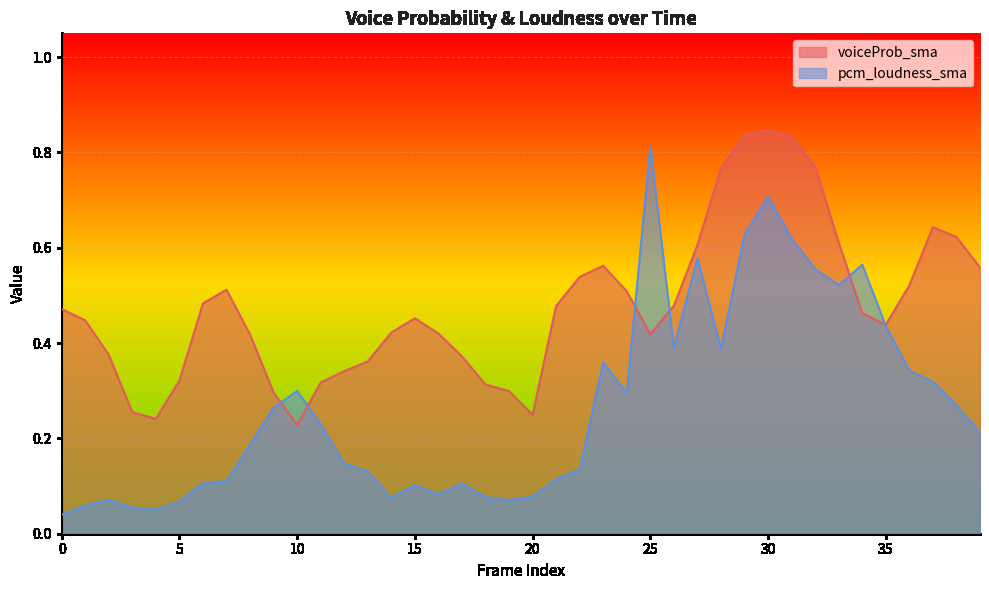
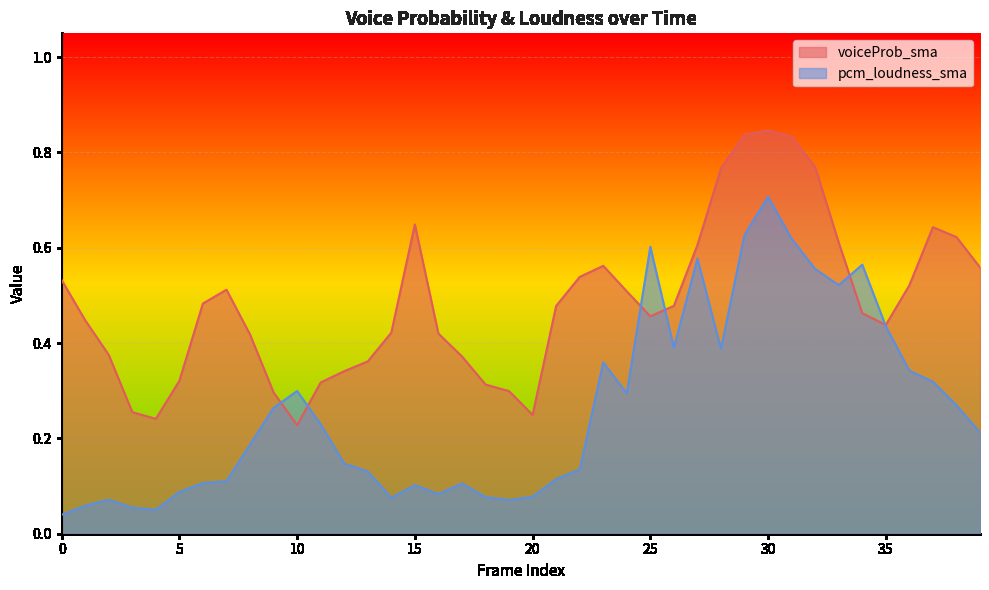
  {
    "voiceProb_sma": {
-     "0": 0.47,
+     "0": 0.53,
      "5": 0.32,
      "10": 0.23,
-     "15": 0.45,
+     "15": 0.65,
      "20": 0.25,
-     "25": 0.42,
+     "25": 0.46,
      "30": 0.85
    },
    "pcm_loudness_sma": {
      "0": 0.04,
-     "5": 0.07,
+     "5": 0.09,
      "10": 0.30,
      "15": 0.10,
      "20": 0.08,
-     "25": 0.81,
+     "25": 0.60,
      "30": 0.71
    }
  }
